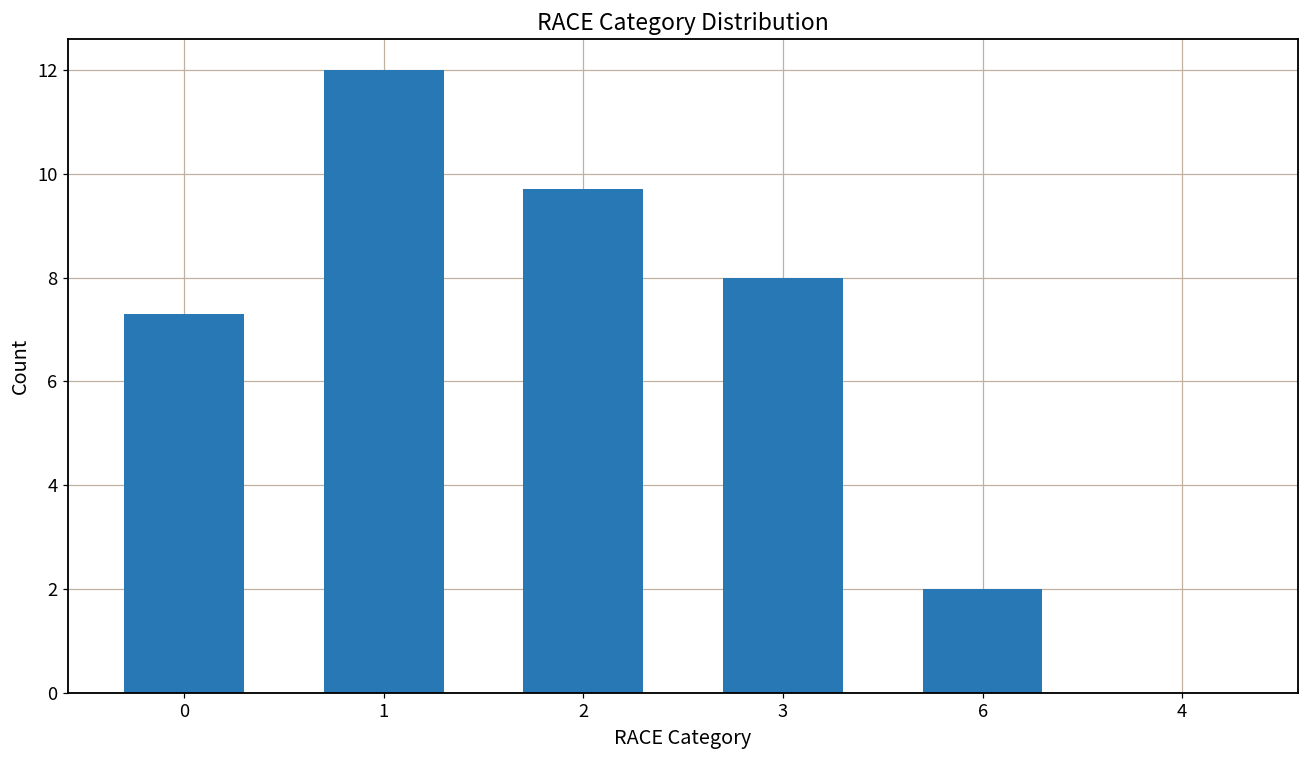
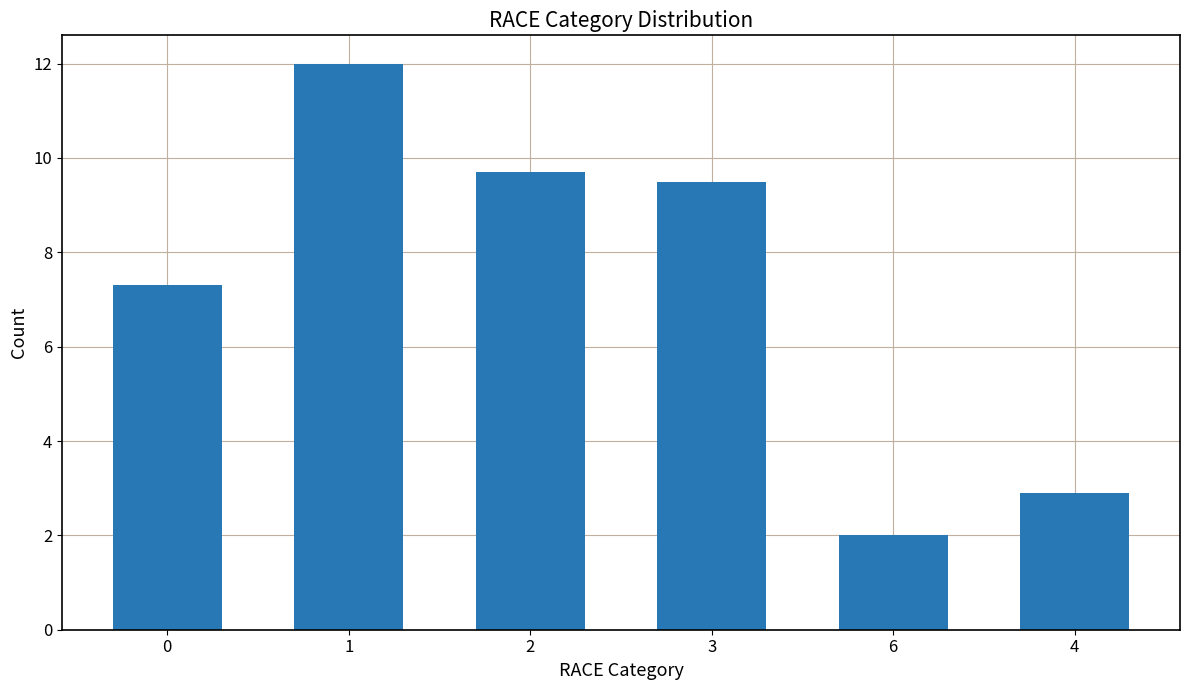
  {
    "0": 7.3,
    "1": 12.0,
    "2": 9.7,
-   "3": 8.0,
+   "3": 9.5,
    "6": 2.0,
-   "4": 0.0
+   "4": 2.9
  }
